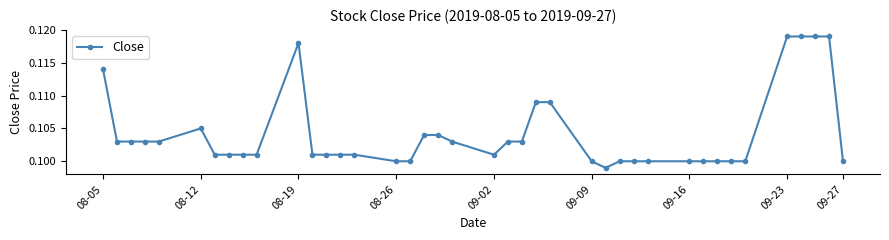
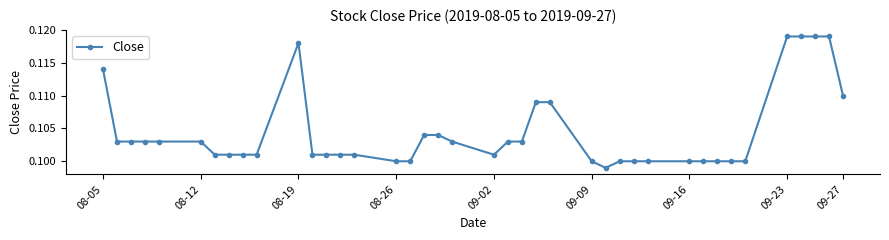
  {
    "08-05": 0.114,
-   "08-12": 0.105,
+   "08-12": 0.103,
    "08-19": 0.118,
    "08-26": 0.100,
    "09-02": 0.101,
    "09-09": 0.100,
    "09-16": 0.100,
    "09-23": 0.119,
-   "09-27": 0.10
+   "09-27": 0.11
  }
